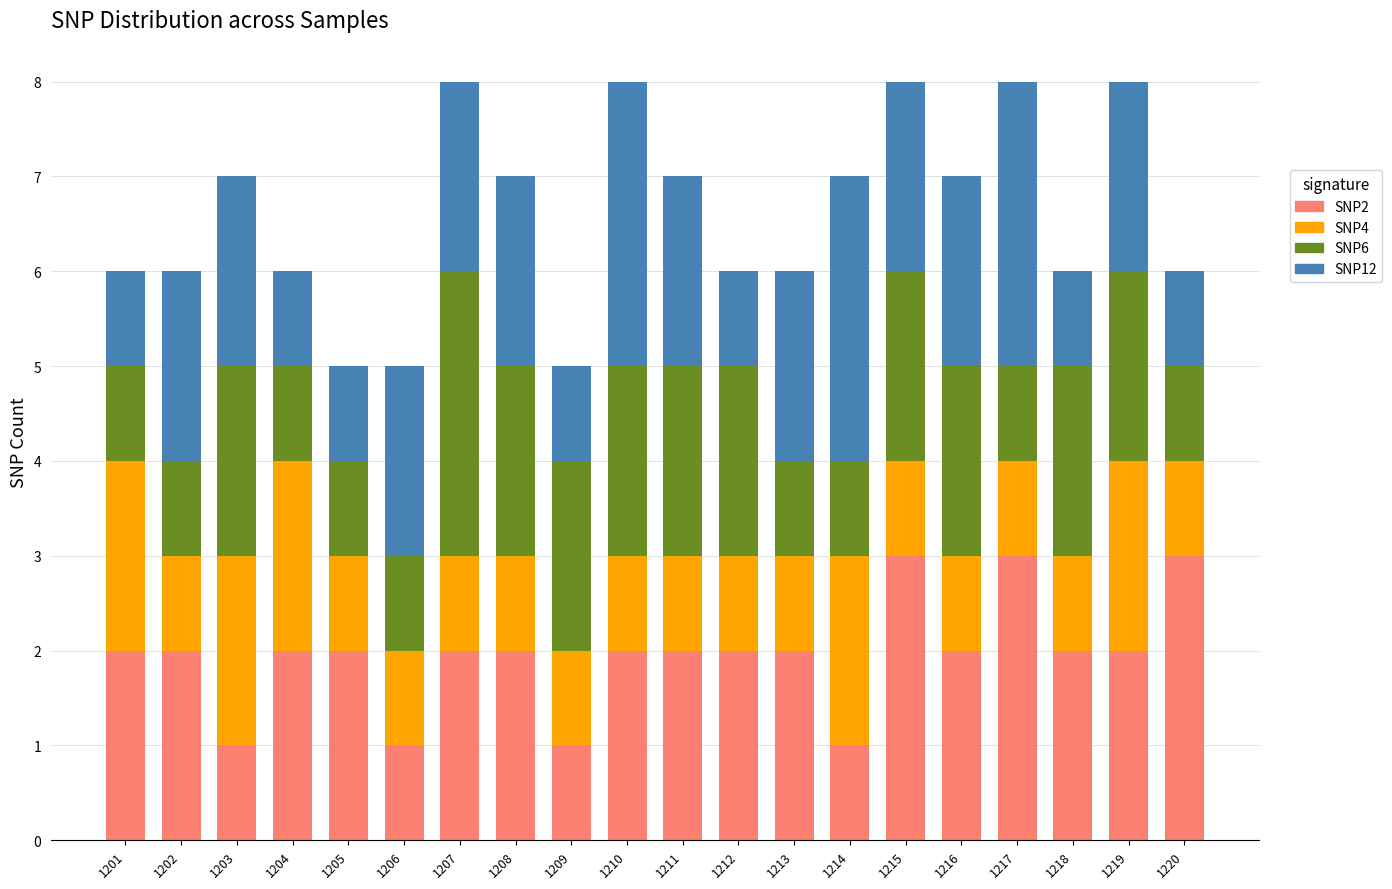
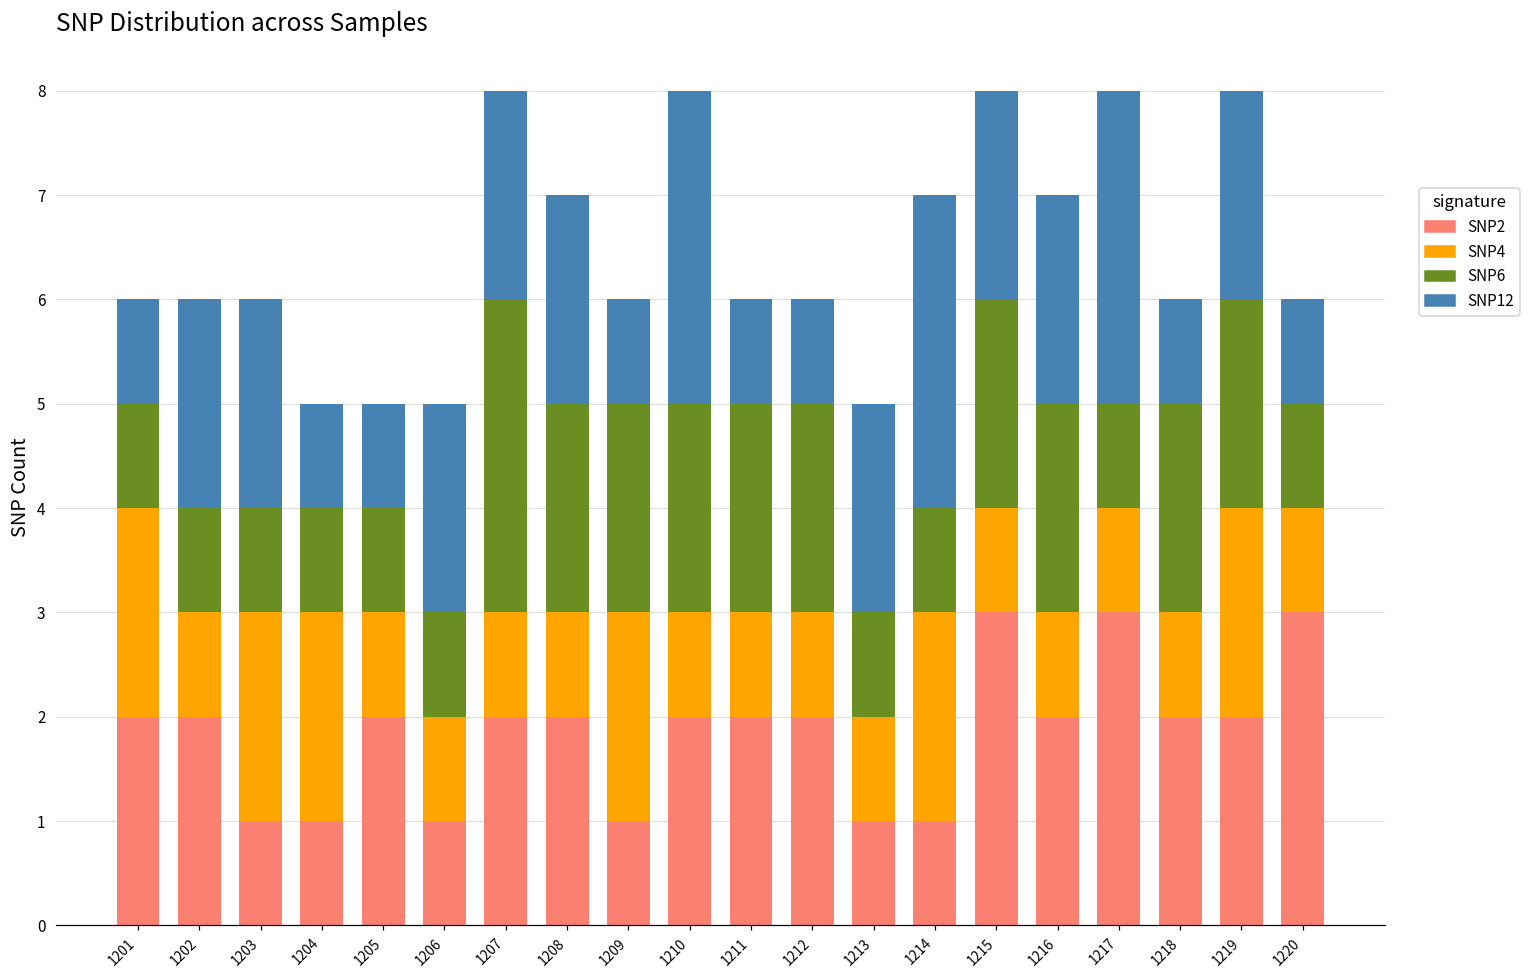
  {
    "SNP2": {
      "1201": 2,
      "1202": 2,
      "1203": 1,
-     "1204": 2,
+     "1204": 1,
      "1205": 2,
      "1206": 1,
      "1207": 2,
      "1208": 2,
      "1209": 1,
      "1210": 2,
      "1211": 2,
      "1212": 2,
-     "1213": 2,
+     "1213": 1,
      "1214": 1,
      "1215": 3,
      "1216": 2,
      "1217": 3,
      "1218": 2,
      "1219": 2,
      "1220": 3
    },
    "SNP4": {
      "1201": 2,
      "1202": 1,
      "1203": 2,
      "1204": 2,
      "1205": 1,
      "1206": 1,
      "1207": 1,
      "1208": 1,
-     "1209": 1,
+     "1209": 2,
      "1210": 1,
      "1211": 1,
      "1212": 1,
      "1213": 1,
      "1214": 2,
      "1215": 1,
      "1216": 1,
      "1217": 1,
      "1218": 1,
      "1219": 2,
      "1220": 1
    },
    "SNP6": {
      "1201": 1,
      "1202": 1,
-     "1203": 2,
+     "1203": 1,
      "1204": 1,
      "1205": 1,
      "1206": 1,
      "1207": 3,
      "1208": 2,
      "1209": 2,
      "1210": 2,
      "1211": 2,
      "1212": 2,
      "1213": 1,
      "1214": 1,
      "1215": 2,
      "1216": 2,
      "1217": 1,
      "1218": 2,
      "1219": 2,
      "1220": 1
    },
    "SNP12": {
      "1201": 1,
      "1202": 2,
      "1203": 2,
      "1204": 1,
      "1205": 1,
      "1206": 2,
      "1207": 2,
      "1208": 2,
      "1209": 1,
      "1210": 3,
-     "1211": 2,
+     "1211": 1,
      "1212": 1,
      "1213": 2,
      "1214": 3,
      "1215": 2,
      "1216": 2,
      "1217": 3,
      "1218": 1,
      "1219": 2,
      "1220": 1
    }
  }
